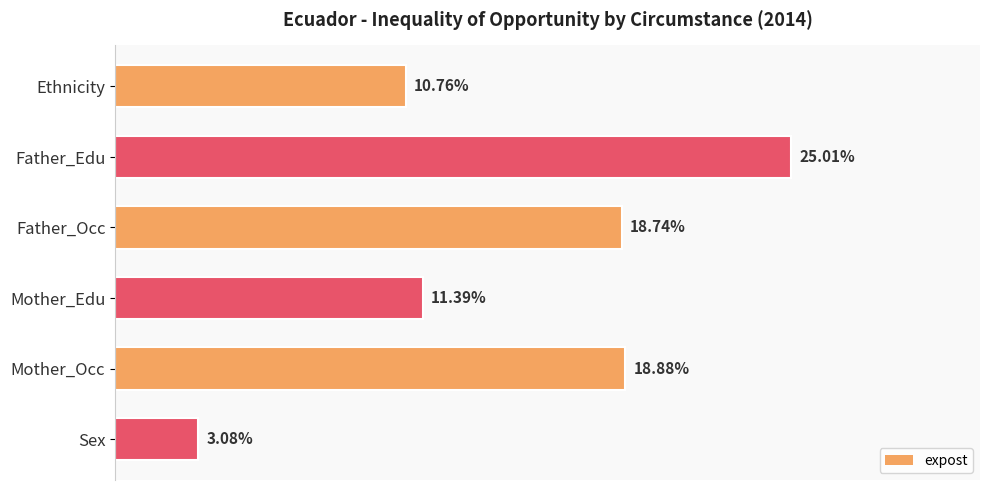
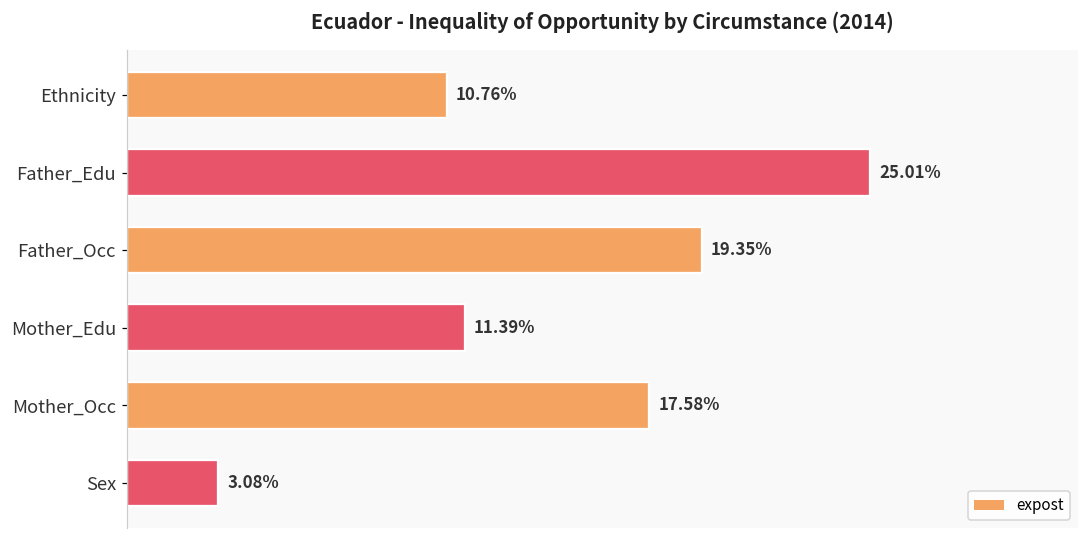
  {
    "Ethnicity": "10.76%",
    "Father_Edu": "25.01%",
-   "Father_Occ": "18.74%",
+   "Father_Occ": "19.35%",
    "Mother_Edu": "11.39%",
-   "Mother_Occ": "18.88%",
+   "Mother_Occ": "17.58%",
    "Sex": "3.08%"
  }
